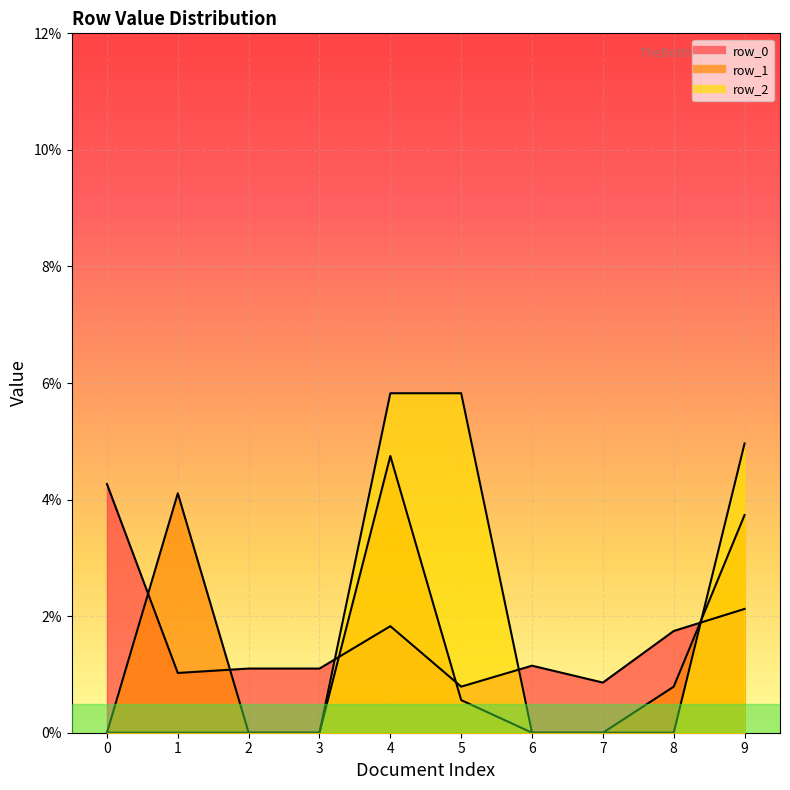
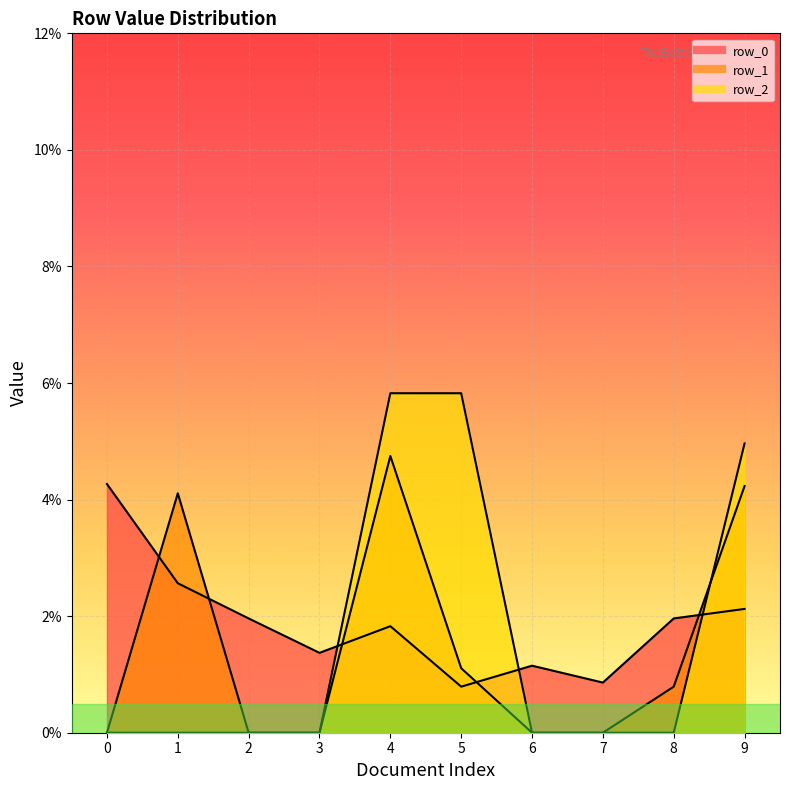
  {
    "row_0": {
      "0": "4.3%",
-     "1": "1.0%",
-     "2": "1.1%",
-     "3": "1.1%",
+     "1": "2.6%",
+     "2": "2.0%",
+     "3": "1.4%",
      "4": "1.8%",
      "5": "0.8%",
      "6": "1.1%",
      "7": "0.9%",
-     "8": "1.7%",
+     "8": "2.0%",
      "9": "2.1%"
    },
    "row_1": {
      "1": "4.1%",
      "4": "4.7%",
-     "5": "0.6%",
+     "5": "1.1%",
      "8": "0.8%",
-     "9": "3.7%"
+     "9": "4.2%"
    },
    "row_2": {
      "4": "5.8%",
      "5": "5.8%",
      "9": "5.0%"
    }
  }
